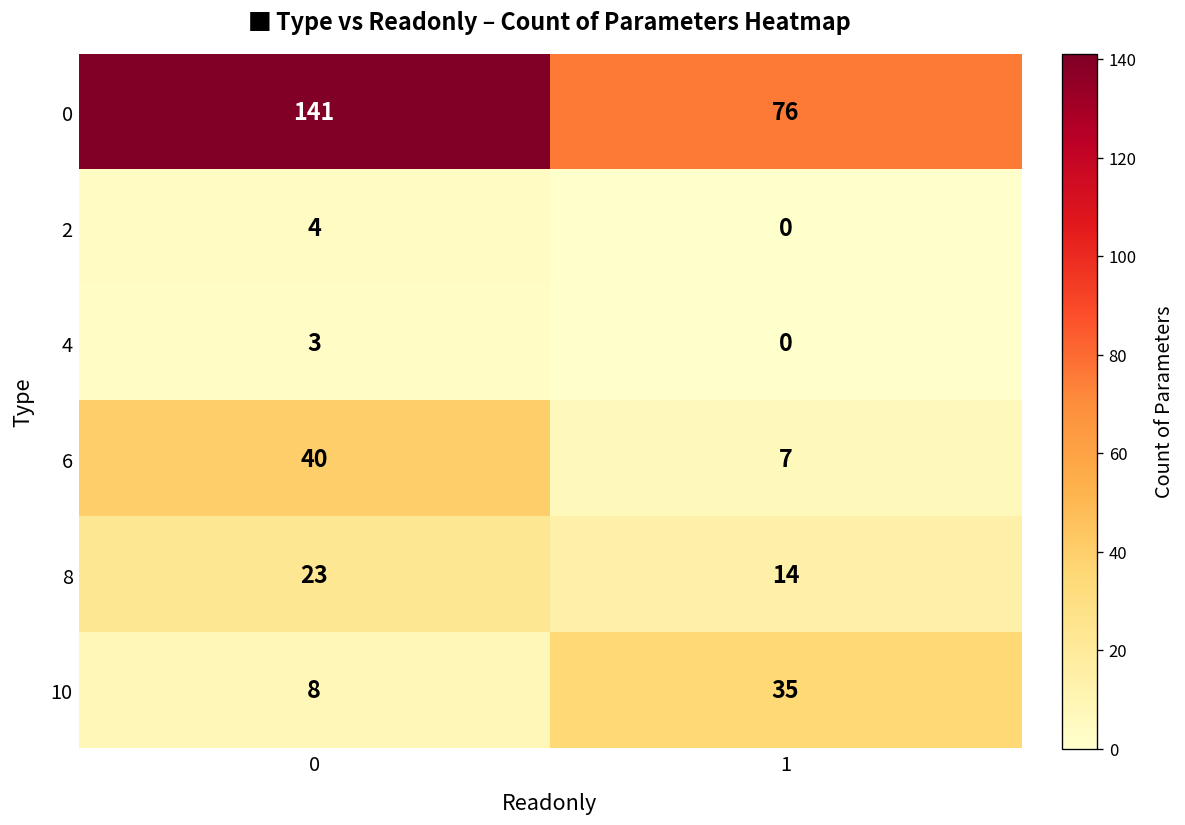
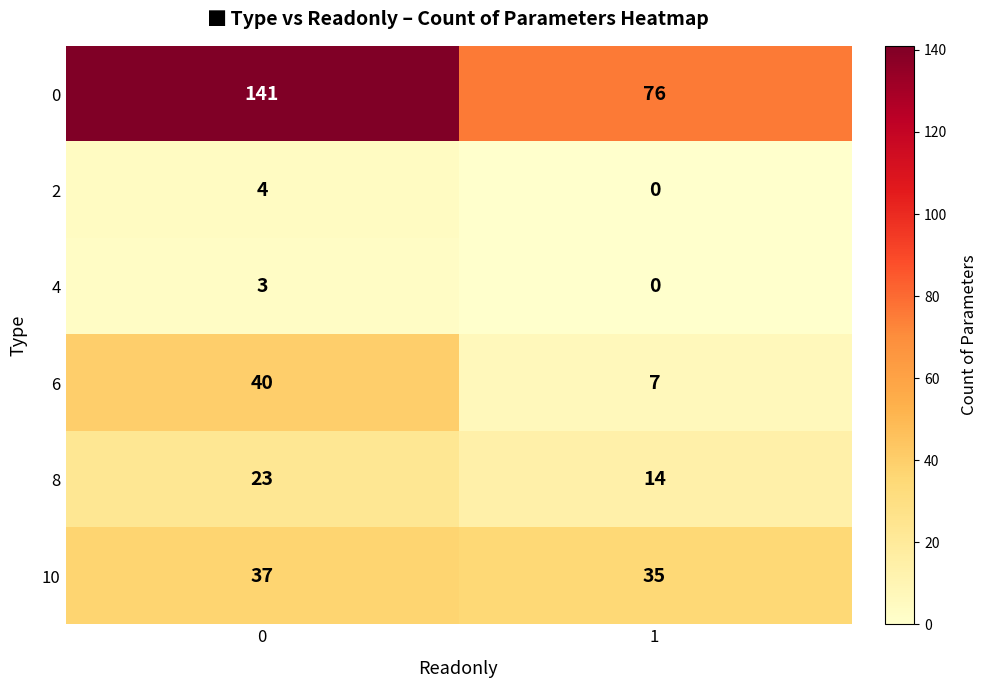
  {
    "0": {
      "0": 141,
      "1": 76
    },
    "2": {
      "0": 4,
      "1": 0
    },
    "4": {
      "0": 3,
      "1": 0
    },
    "6": {
      "0": 40,
      "1": 7
    },
    "8": {
      "0": 23,
      "1": 14
    },
    "10": {
-     "0": 8,
+     "0": 37,
      "1": 35
    }
  }
